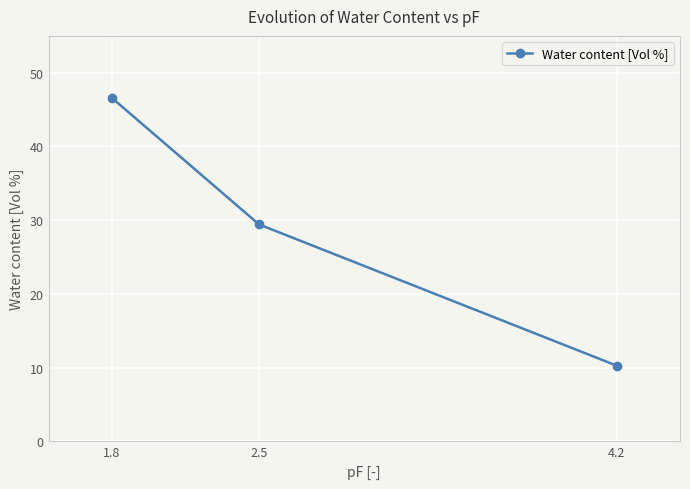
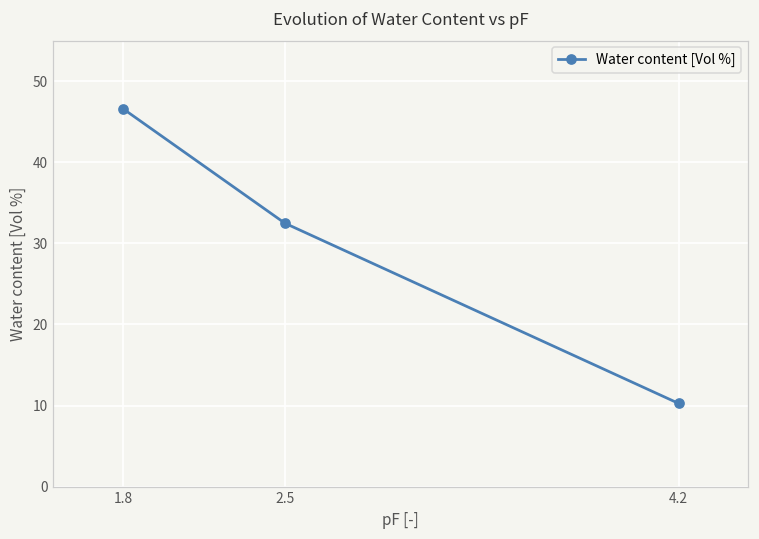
  {
    "1.8": 47,
-   "2.5": 29,
+   "2.5": 32,
    "4.2": 10
  }
